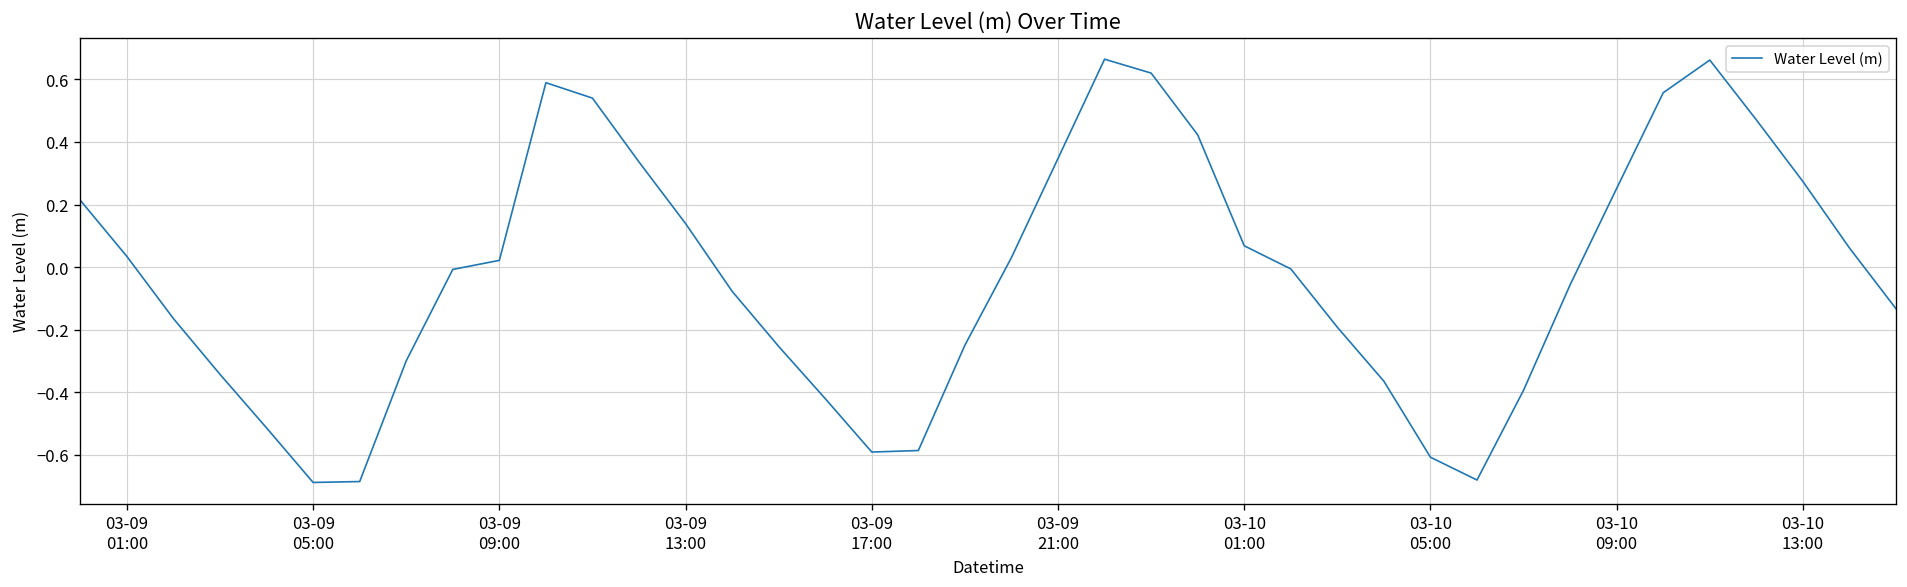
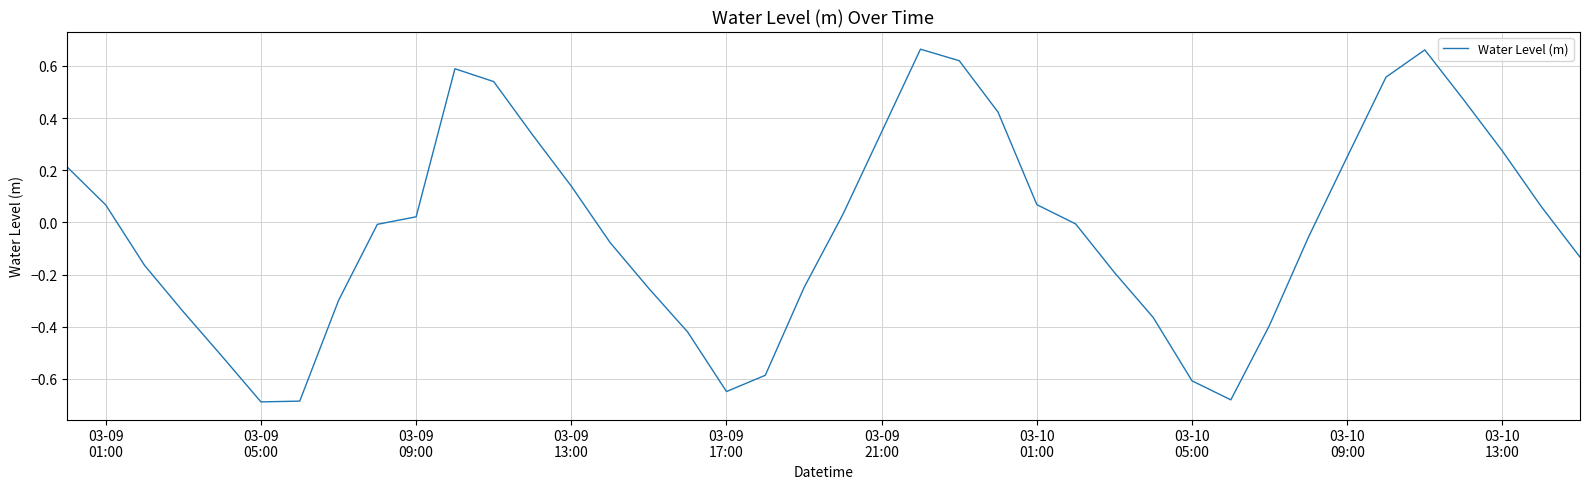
  {
-   "03-09 01:00": 0.03,
+   "03-09 01:00": 0.07,
    "03-09 05:00": -0.69,
    "03-09 09:00": 0.02,
    "03-09 13:00": 0.14,
-   "03-09 17:00": -0.59,
+   "03-09 17:00": -0.65,
    "03-09 21:00": 0.35,
    "03-10 01:00": 0.07,
    "03-10 05:00": -0.61,
    "03-10 09:00": 0.25,
    "03-10 13:00": 0.27
  }
